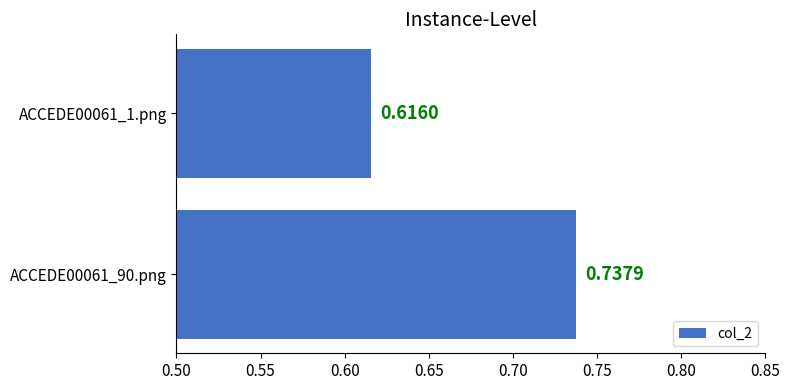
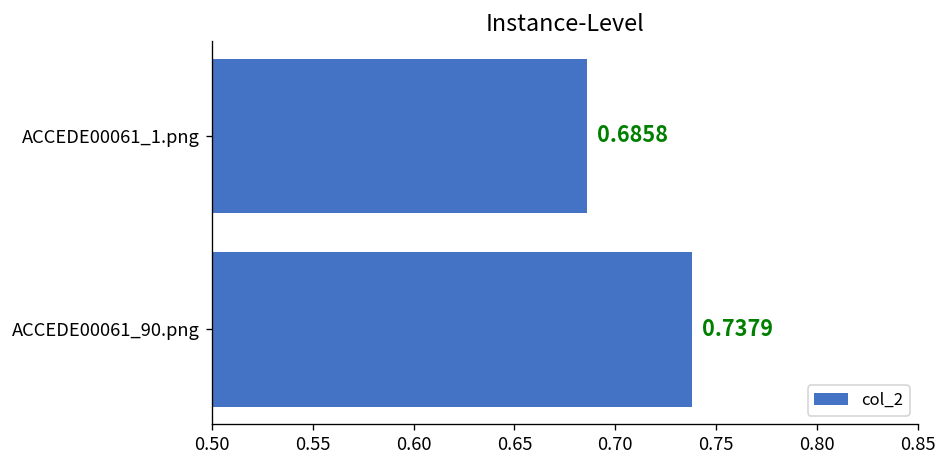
  {
-   "ACCEDE00061_1.png": 0.6160,
+   "ACCEDE00061_1.png": 0.6858,
    "ACCEDE00061_90.png": 0.7379
  }
